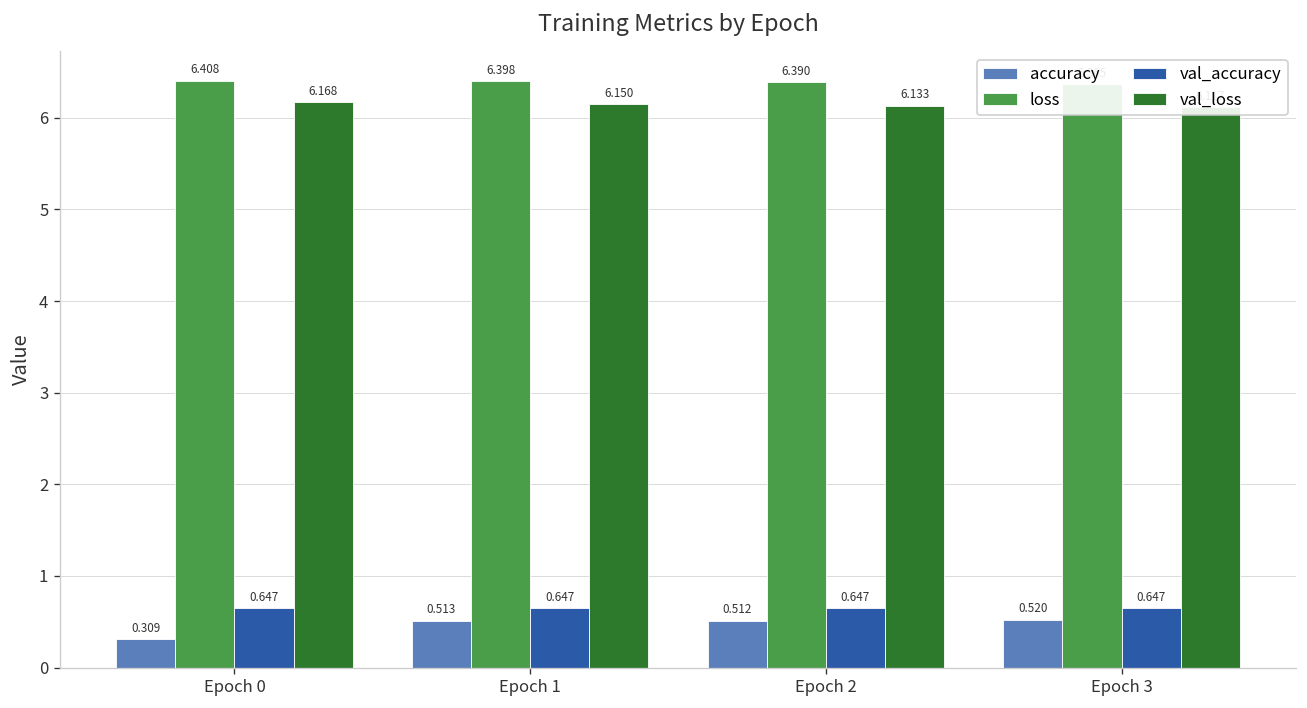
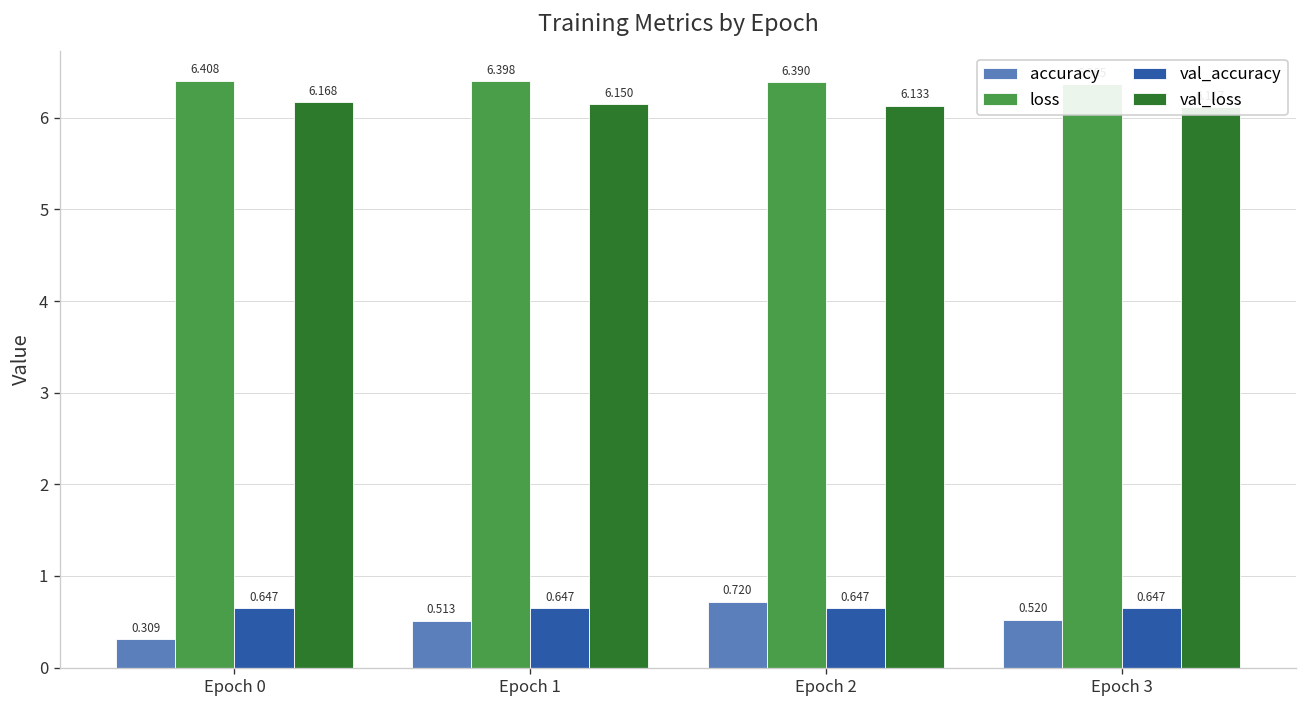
  {
    "accuracy": {
      "Epoch 0": 0.309,
      "Epoch 1": 0.513,
-     "Epoch 2": 0.512,
+     "Epoch 2": 0.720,
      "Epoch 3": 0.520
    },
    "val_accuracy": {
      "Epoch 0": 0.647,
      "Epoch 1": 0.647,
      "Epoch 2": 0.647,
      "Epoch 3": 0.647
    }
  }
